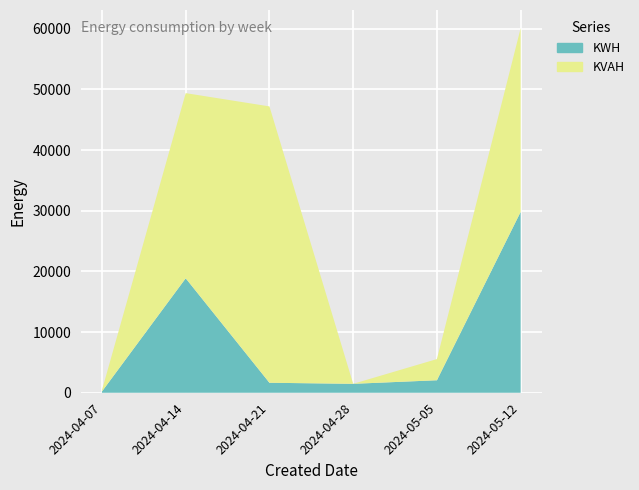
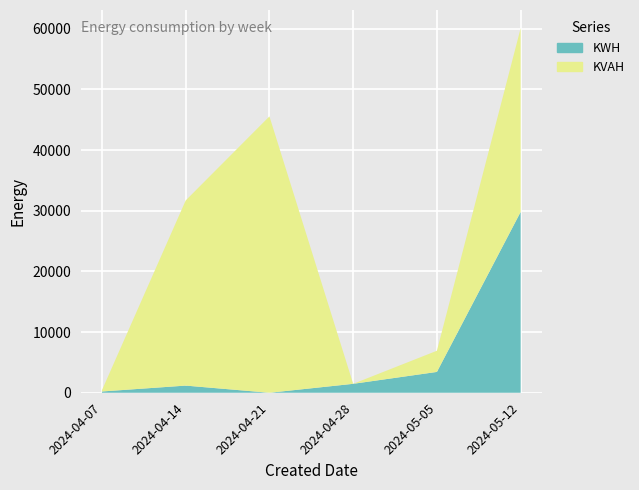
  {
    "KWH": {
-     "2024-04-14": 19000,
-     "2024-04-21": 2000,
-     "2024-05-05": 2000
+     "2024-04-14": 1000,
+     "2024-04-21": 0,
+     "2024-05-05": 3000
    },
    "KVAH": {
      "2024-04-14": 31000,
      "2024-04-21": 46000,
      "2024-05-05": 3000,
      "2024-05-12": 30000
    }
  }
